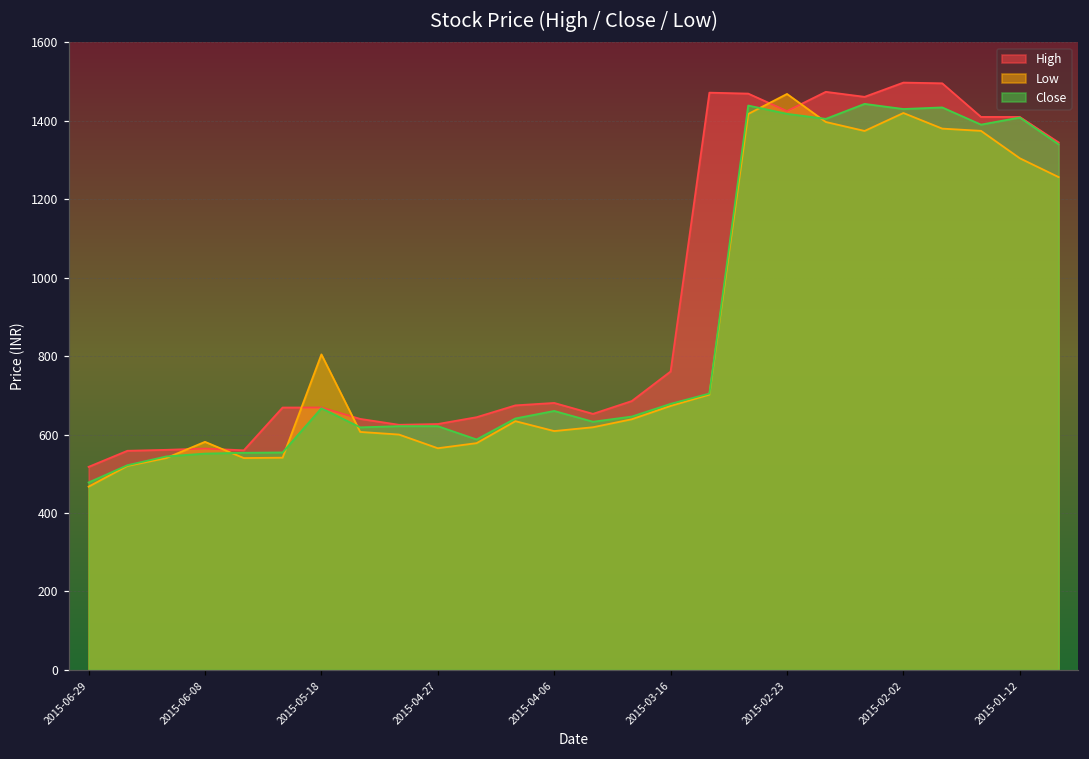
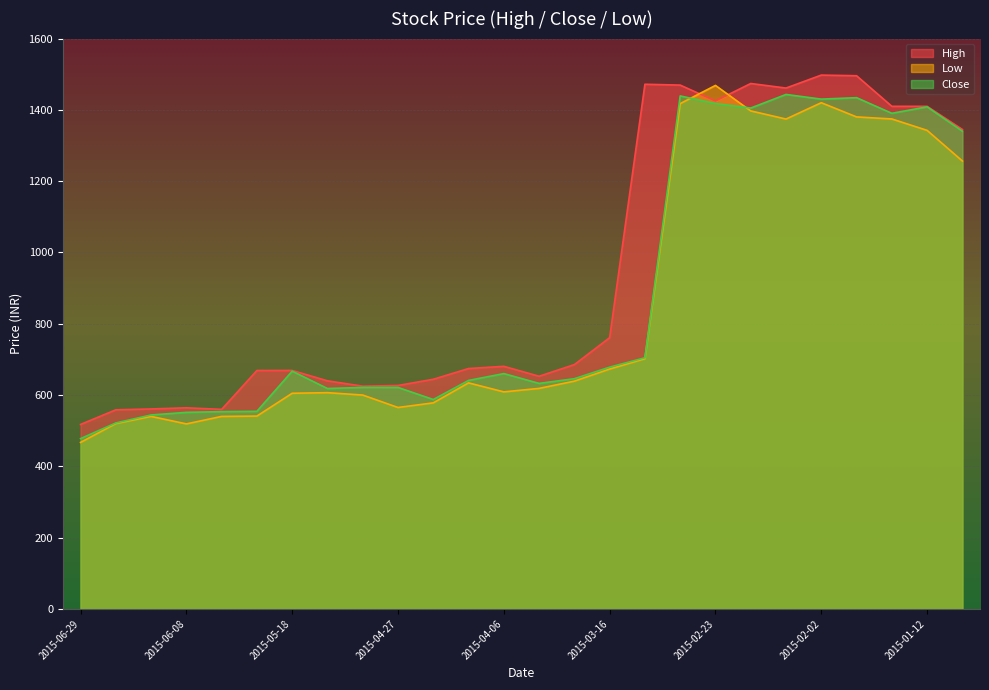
  {
    "High": {
      "2015-06-29": 520,
      "2015-06-08": 560,
      "2015-04-06": 680,
      "2015-03-16": 760,
      "2015-02-02": 1500
    },
    "Low": {
      "2015-06-29": 470,
-     "2015-06-08": 580,
-     "2015-05-18": 800,
+     "2015-06-08": 520,
+     "2015-05-18": 610,
      "2015-04-27": 570,
      "2015-04-06": 610,
      "2015-02-23": 1470,
      "2015-02-02": 1420,
-     "2015-01-12": 1300
+     "2015-01-12": 1340
    },
    "Close": {
      "2015-06-29": 480,
      "2015-06-08": 550,
      "2015-04-06": 660,
      "2015-02-02": 1430
    }
  }
